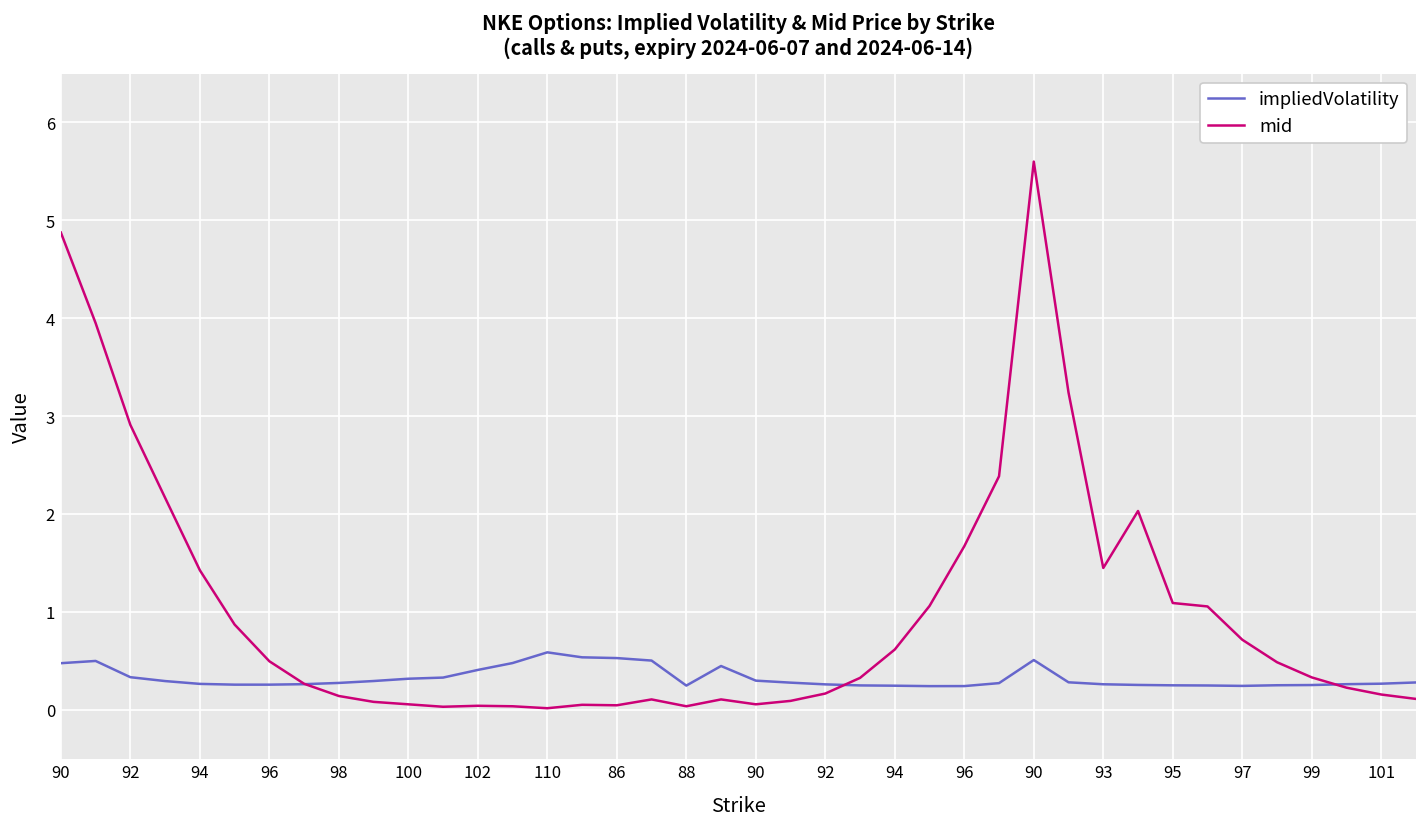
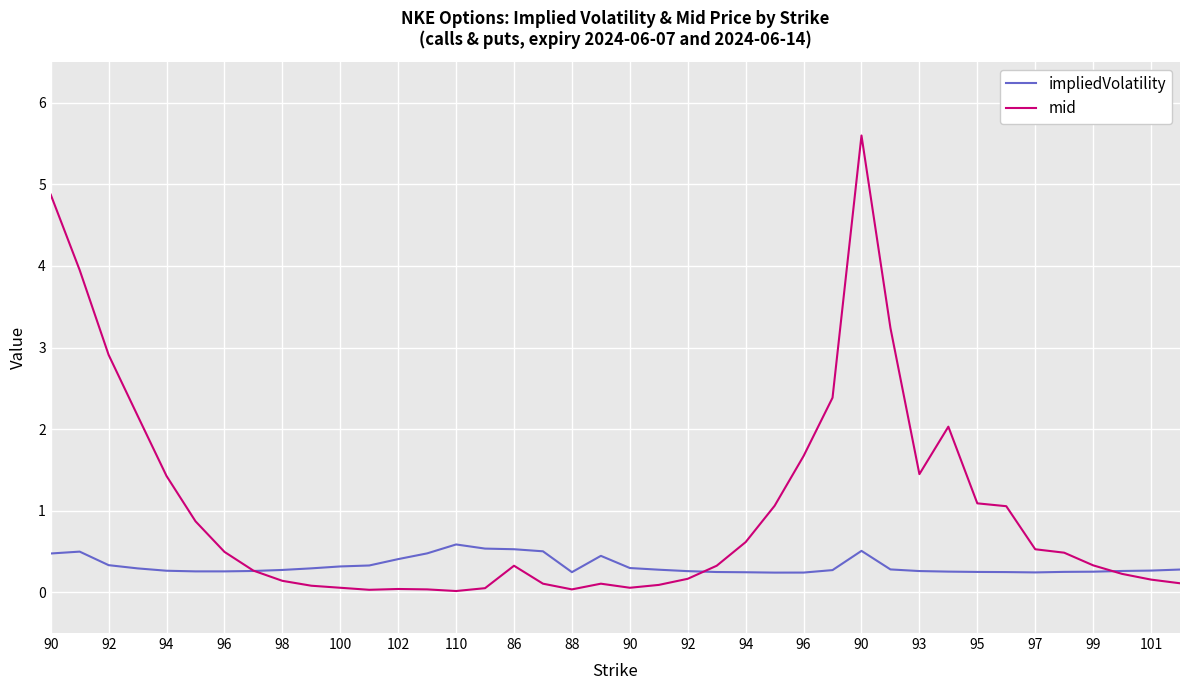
  {
    "impliedVolatility": {
      "98": 0.3,
      "100": 0.3,
      "102": 0.4,
      "110": 0.6,
      "86": 0.5,
      "88": 0.2,
      "93": 0.3,
      "95": 0.2,
      "97": 0.2,
      "99": 0.3,
      "101": 0.3
    },
    "mid": {
      "98": 0.1,
      "100": 0.1,
      "102": 0.0,
      "110": 0.0,
-     "86": 0.0,
+     "86": 0.3,
      "88": 0.0,
      "93": 1.4,
      "95": 1.1,
-     "97": 0.7,
+     "97": 0.5,
      "99": 0.3,
      "101": 0.2
    }
  }
